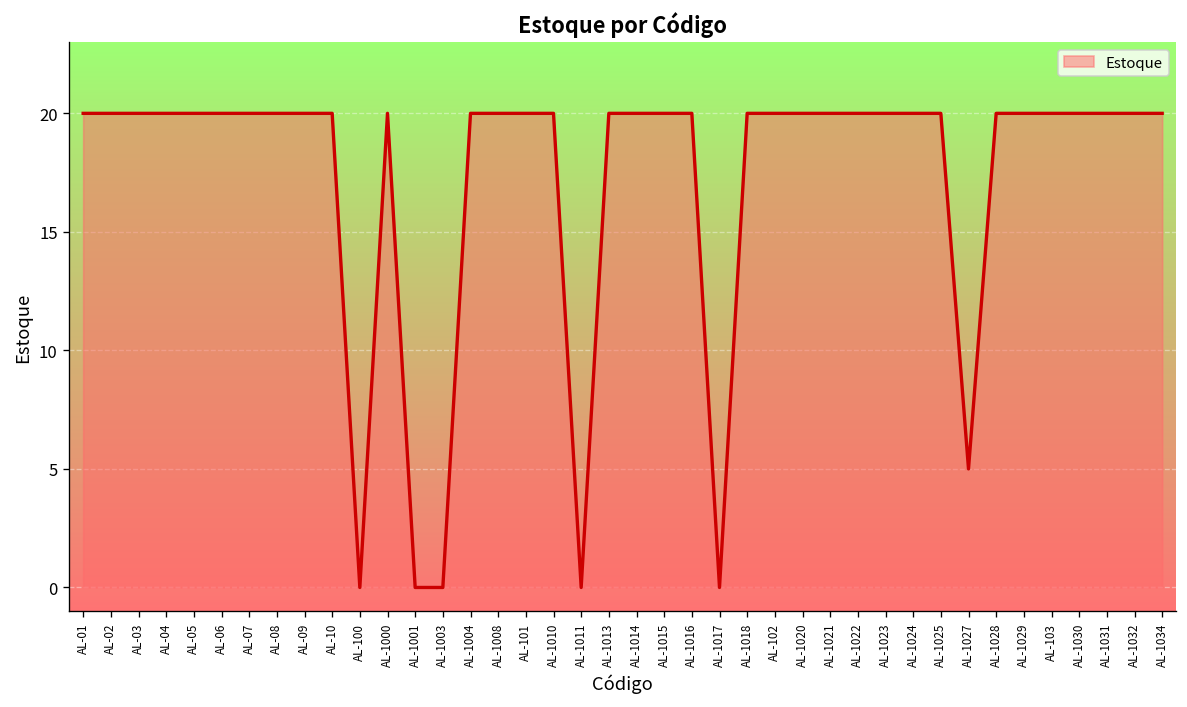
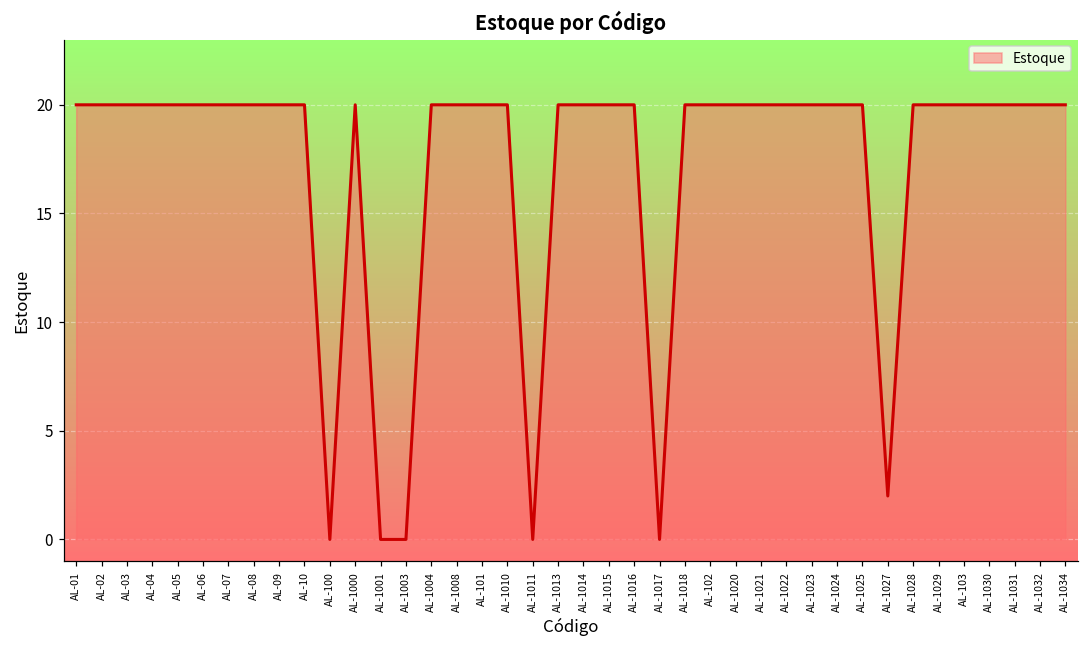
  {
    "AL-01": 20,
    "AL-02": 20,
    "AL-03": 20,
    "AL-04": 20,
    "AL-05": 20,
    "AL-06": 20,
    "AL-07": 20,
    "AL-08": 20,
    "AL-09": 20,
    "AL-10": 20,
    "AL-100": 0,
    "AL-1000": 20,
    "AL-1001": 0,
    "AL-1003": 0,
    "AL-1004": 20,
    "AL-1008": 20,
    "AL-101": 20,
    "AL-1010": 20,
    "AL-1011": 0,
    "AL-1013": 20,
    "AL-1014": 20,
    "AL-1015": 20,
    "AL-1016": 20,
    "AL-1017": 0,
    "AL-1018": 20,
    "AL-102": 20,
    "AL-1020": 20,
    "AL-1021": 20,
    "AL-1022": 20,
    "AL-1023": 20,
    "AL-1024": 20,
    "AL-1025": 20,
-   "AL-1027": 5,
+   "AL-1027": 2,
    "AL-1028": 20,
    "AL-1029": 20,
    "AL-103": 20,
    "AL-1030": 20,
    "AL-1031": 20,
    "AL-1032": 20,
    "AL-1034": 20
  }
